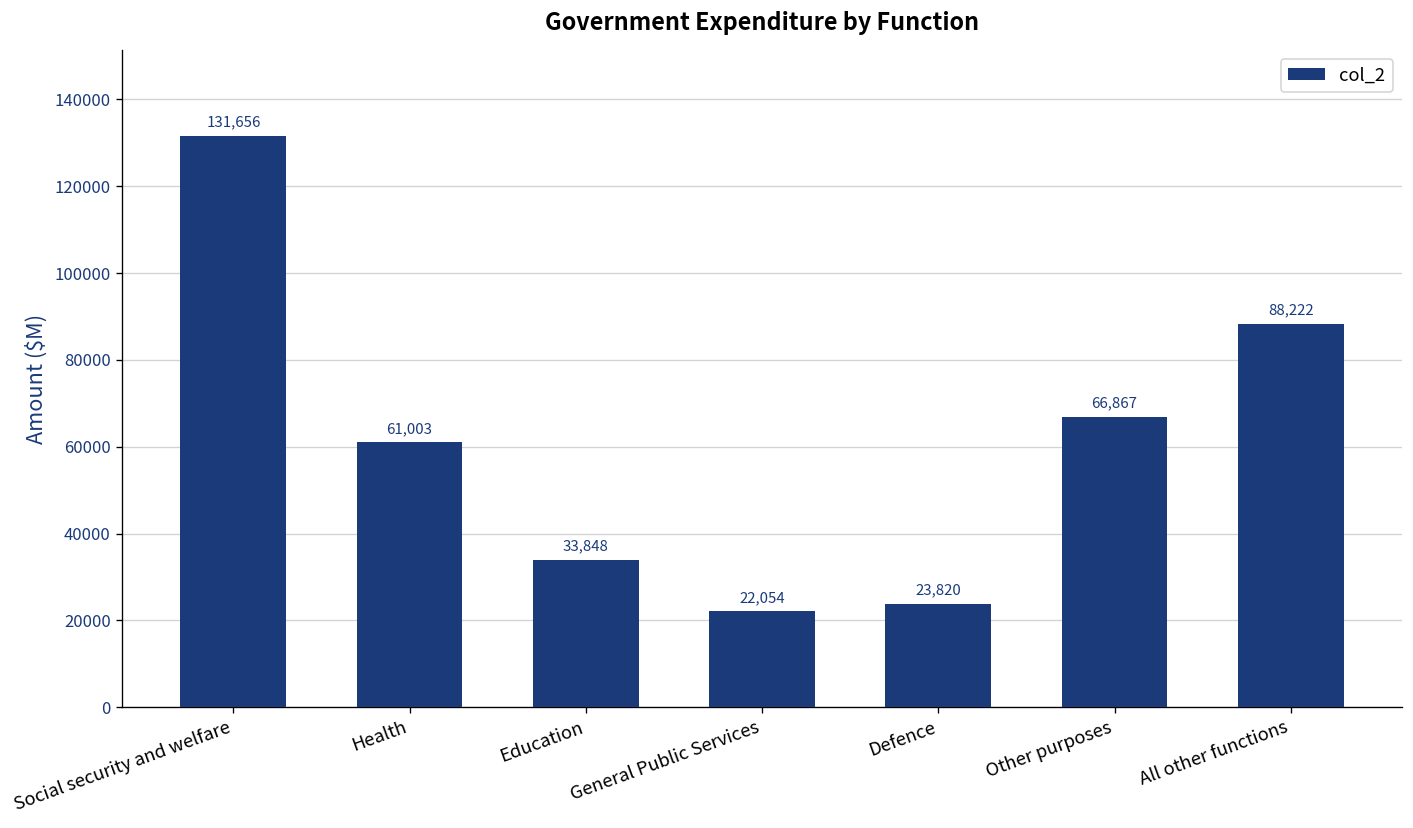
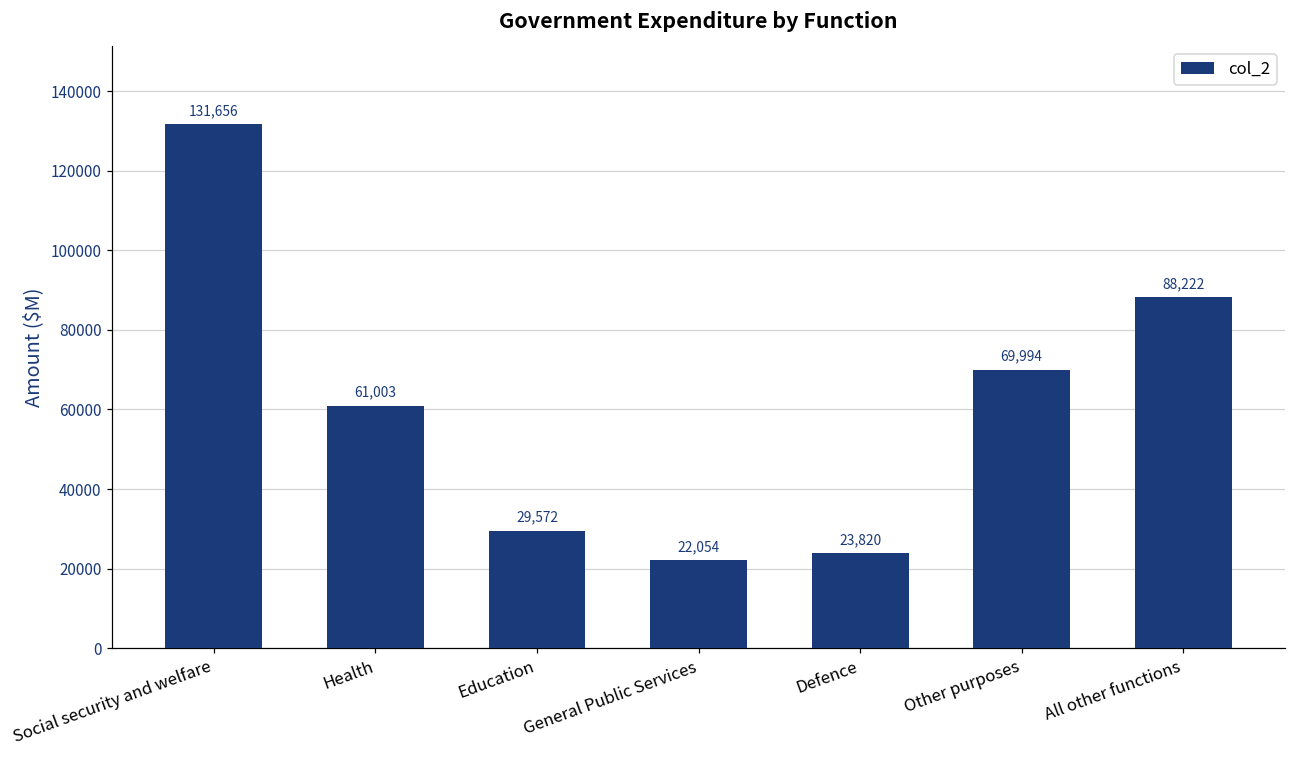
  {
    "Social security and welfare": "131,656",
    "Health": "61,003",
-   "Education": "33,848",
+   "Education": "29,572",
    "General Public Services": "22,054",
    "Defence": "23,820",
-   "Other purposes": "66,867",
+   "Other purposes": "69,994",
    "All other functions": "88,222"
  }
